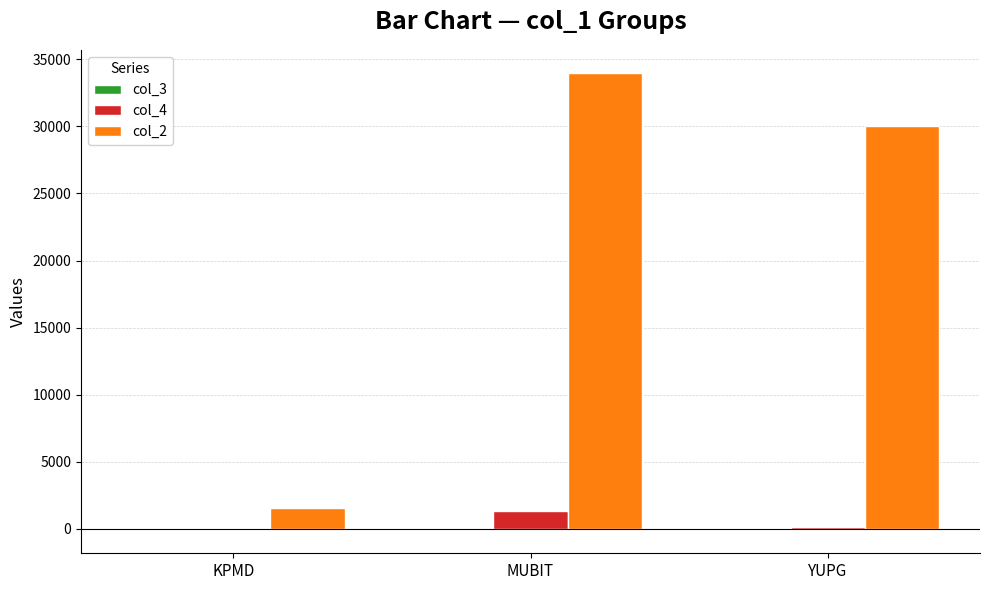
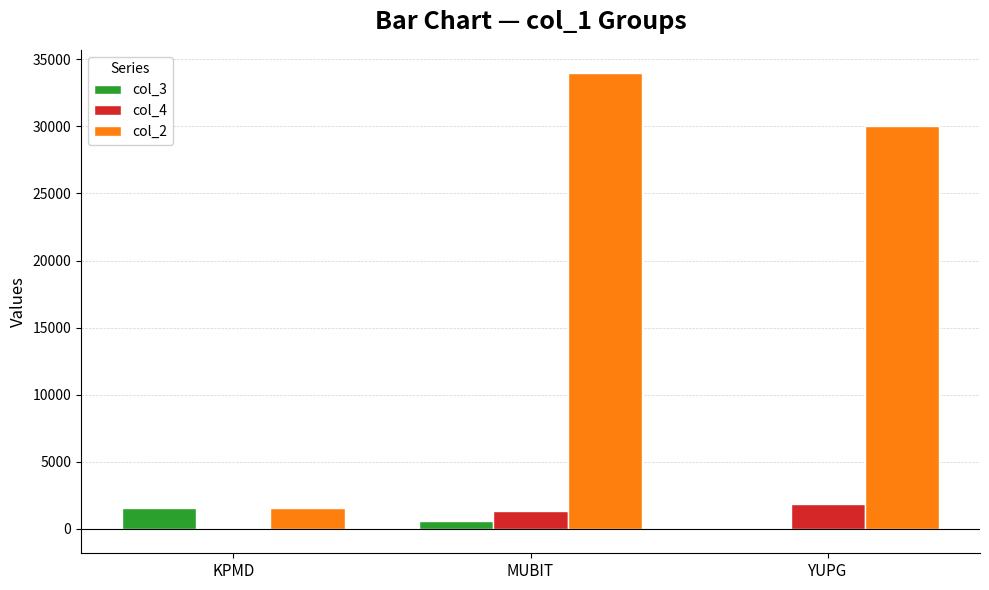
  {
    "col_3": {
-     "KPMD": 0,
-     "MUBIT": 0
+     "KPMD": 1600,
+     "MUBIT": 600
    },
    "col_4": {
      "MUBIT": 1300,
-     "YUPG": 100
+     "YUPG": 1900
    },
    "col_2": {
      "KPMD": 1500,
      "MUBIT": 34000,
      "YUPG": 30000
    }
  }
